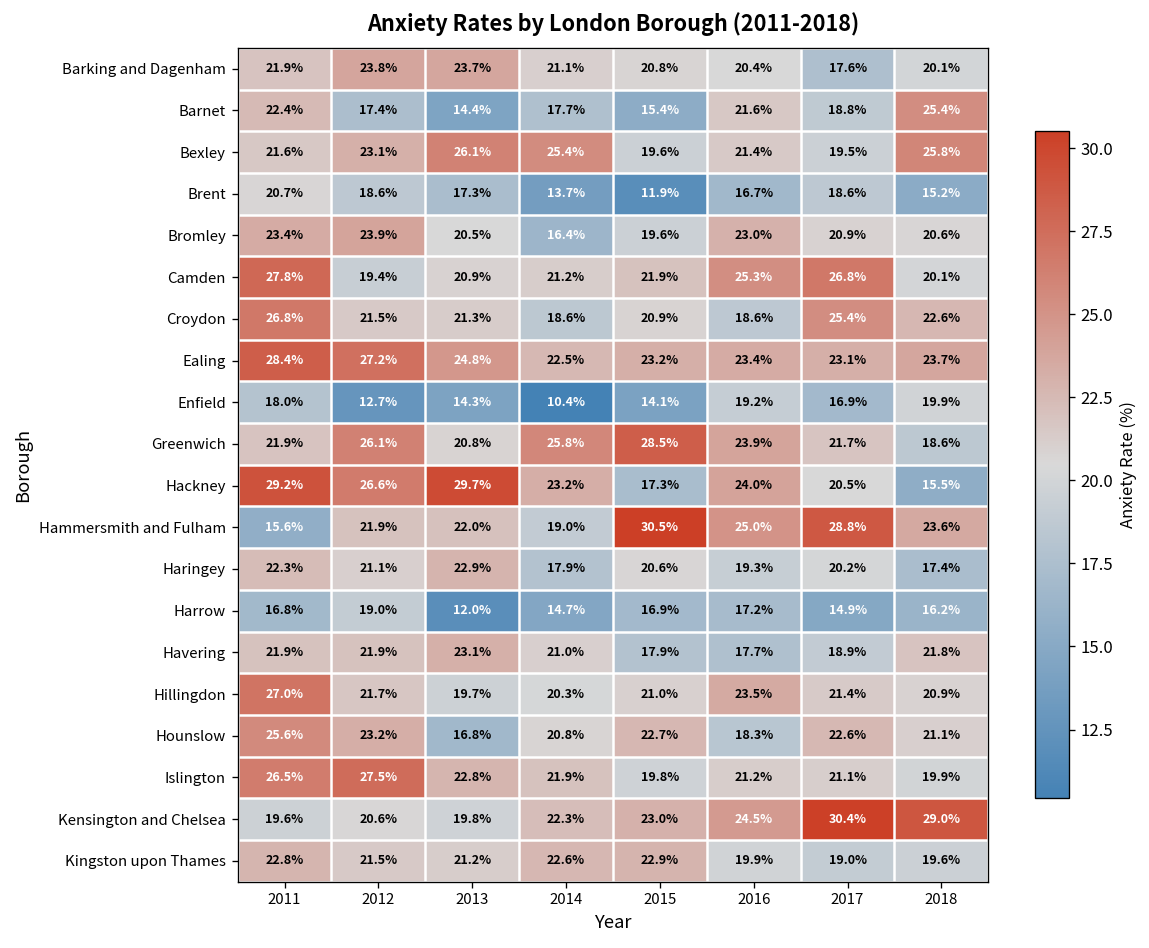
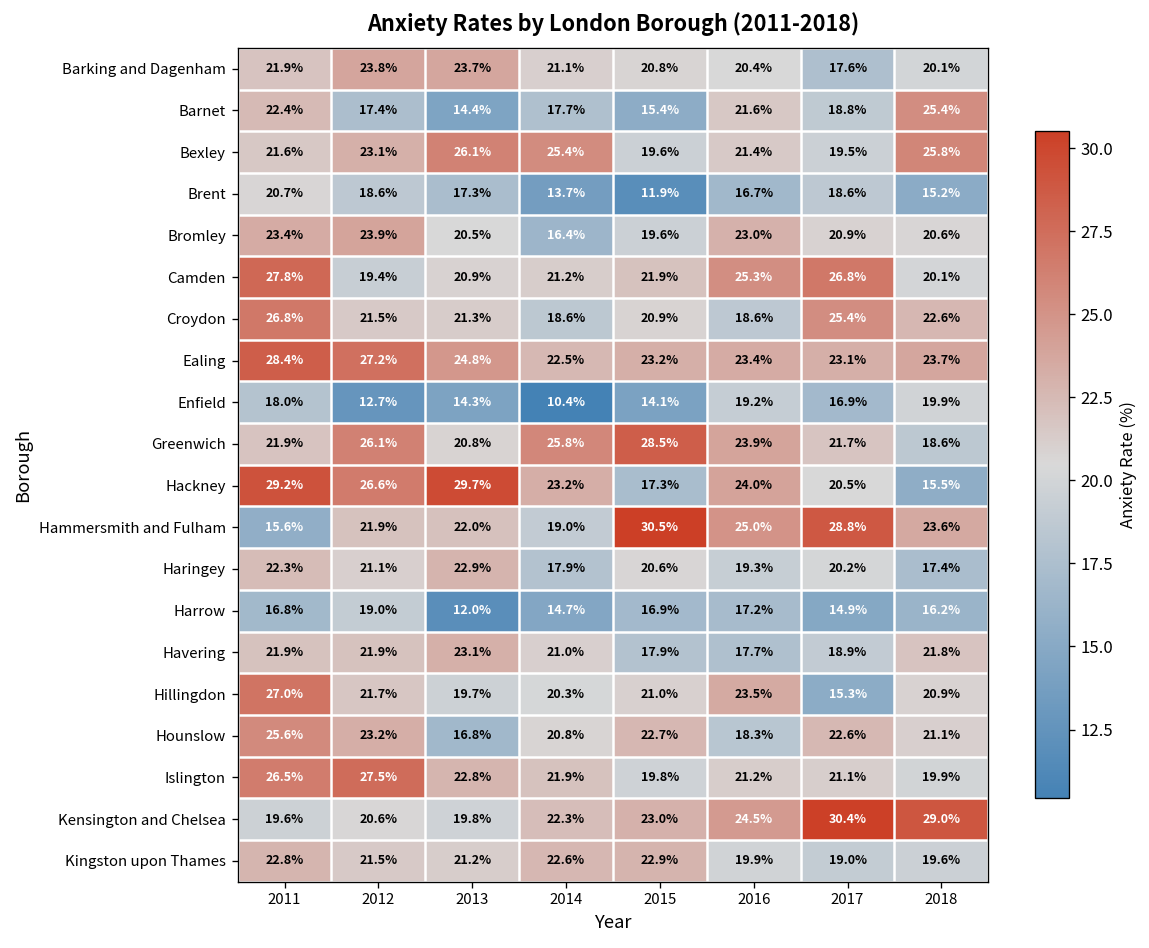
  {
    "Barking and Dagenham": {
      "2011": "21.9%",
      "2012": "23.8%",
      "2013": "23.7%",
      "2014": "21.1%",
      "2015": "20.8%",
      "2016": "20.4%",
      "2017": "17.6%",
      "2018": "20.1%"
    },
    "Barnet": {
      "2011": "22.4%",
      "2012": "17.4%",
      "2013": "14.4%",
      "2014": "17.7%",
      "2015": "15.4%",
      "2016": "21.6%",
      "2017": "18.8%",
      "2018": "25.4%"
    },
    "Bexley": {
      "2011": "21.6%",
      "2012": "23.1%",
      "2013": "26.1%",
      "2014": "25.4%",
      "2015": "19.6%",
      "2016": "21.4%",
      "2017": "19.5%",
      "2018": "25.8%"
    },
    "Brent": {
      "2011": "20.7%",
      "2012": "18.6%",
      "2013": "17.3%",
      "2014": "13.7%",
      "2015": "11.9%",
      "2016": "16.7%",
      "2017": "18.6%",
      "2018": "15.2%"
    },
    "Bromley": {
      "2011": "23.4%",
      "2012": "23.9%",
      "2013": "20.5%",
      "2014": "16.4%",
      "2015": "19.6%",
      "2016": "23.0%",
      "2017": "20.9%",
      "2018": "20.6%"
    },
    "Camden": {
      "2011": "27.8%",
      "2012": "19.4%",
      "2013": "20.9%",
      "2014": "21.2%",
      "2015": "21.9%",
      "2016": "25.3%",
      "2017": "26.8%",
      "2018": "20.1%"
    },
    "Croydon": {
      "2011": "26.8%",
      "2012": "21.5%",
      "2013": "21.3%",
      "2014": "18.6%",
      "2015": "20.9%",
      "2016": "18.6%",
      "2017": "25.4%",
      "2018": "22.6%"
    },
    "Ealing": {
      "2011": "28.4%",
      "2012": "27.2%",
      "2013": "24.8%",
      "2014": "22.5%",
      "2015": "23.2%",
      "2016": "23.4%",
      "2017": "23.1%",
      "2018": "23.7%"
    },
    "Enfield": {
      "2011": "18.0%",
      "2012": "12.7%",
      "2013": "14.3%",
      "2014": "10.4%",
      "2015": "14.1%",
      "2016": "19.2%",
      "2017": "16.9%",
      "2018": "19.9%"
    },
    "Greenwich": {
      "2011": "21.9%",
      "2012": "26.1%",
      "2013": "20.8%",
      "2014": "25.8%",
      "2015": "28.5%",
      "2016": "23.9%",
      "2017": "21.7%",
      "2018": "18.6%"
    },
    "Hackney": {
      "2011": "29.2%",
      "2012": "26.6%",
      "2013": "29.7%",
      "2014": "23.2%",
      "2015": "17.3%",
      "2016": "24.0%",
      "2017": "20.5%",
      "2018": "15.5%"
    },
    "Hammersmith and Fulham": {
      "2011": "15.6%",
      "2012": "21.9%",
      "2013": "22.0%",
      "2014": "19.0%",
      "2015": "30.5%",
      "2016": "25.0%",
      "2017": "28.8%",
      "2018": "23.6%"
    },
    "Haringey": {
      "2011": "22.3%",
      "2012": "21.1%",
      "2013": "22.9%",
      "2014": "17.9%",
      "2015": "20.6%",
      "2016": "19.3%",
      "2017": "20.2%",
      "2018": "17.4%"
    },
    "Harrow": {
      "2011": "16.8%",
      "2012": "19.0%",
      "2013": "12.0%",
      "2014": "14.7%",
      "2015": "16.9%",
      "2016": "17.2%",
      "2017": "14.9%",
      "2018": "16.2%"
    },
    "Havering": {
      "2011": "21.9%",
      "2012": "21.9%",
      "2013": "23.1%",
      "2014": "21.0%",
      "2015": "17.9%",
      "2016": "17.7%",
      "2017": "18.9%",
      "2018": "21.8%"
    },
    "Hillingdon": {
      "2011": "27.0%",
      "2012": "21.7%",
      "2013": "19.7%",
      "2014": "20.3%",
      "2015": "21.0%",
      "2016": "23.5%",
-     "2017": "21.4%",
+     "2017": "15.3%",
      "2018": "20.9%"
    },
    "Hounslow": {
      "2011": "25.6%",
      "2012": "23.2%",
      "2013": "16.8%",
      "2014": "20.8%",
      "2015": "22.7%",
      "2016": "18.3%",
      "2017": "22.6%",
      "2018": "21.1%"
    },
    "Islington": {
      "2011": "26.5%",
      "2012": "27.5%",
      "2013": "22.8%",
      "2014": "21.9%",
      "2015": "19.8%",
      "2016": "21.2%",
      "2017": "21.1%",
      "2018": "19.9%"
    },
    "Kensington and Chelsea": {
      "2011": "19.6%",
      "2012": "20.6%",
      "2013": "19.8%",
      "2014": "22.3%",
      "2015": "23.0%",
      "2016": "24.5%",
      "2017": "30.4%",
      "2018": "29.0%"
    },
    "Kingston upon Thames": {
      "2011": "22.8%",
      "2012": "21.5%",
      "2013": "21.2%",
      "2014": "22.6%",
      "2015": "22.9%",
      "2016": "19.9%",
      "2017": "19.0%",
      "2018": "19.6%"
    }
  }
